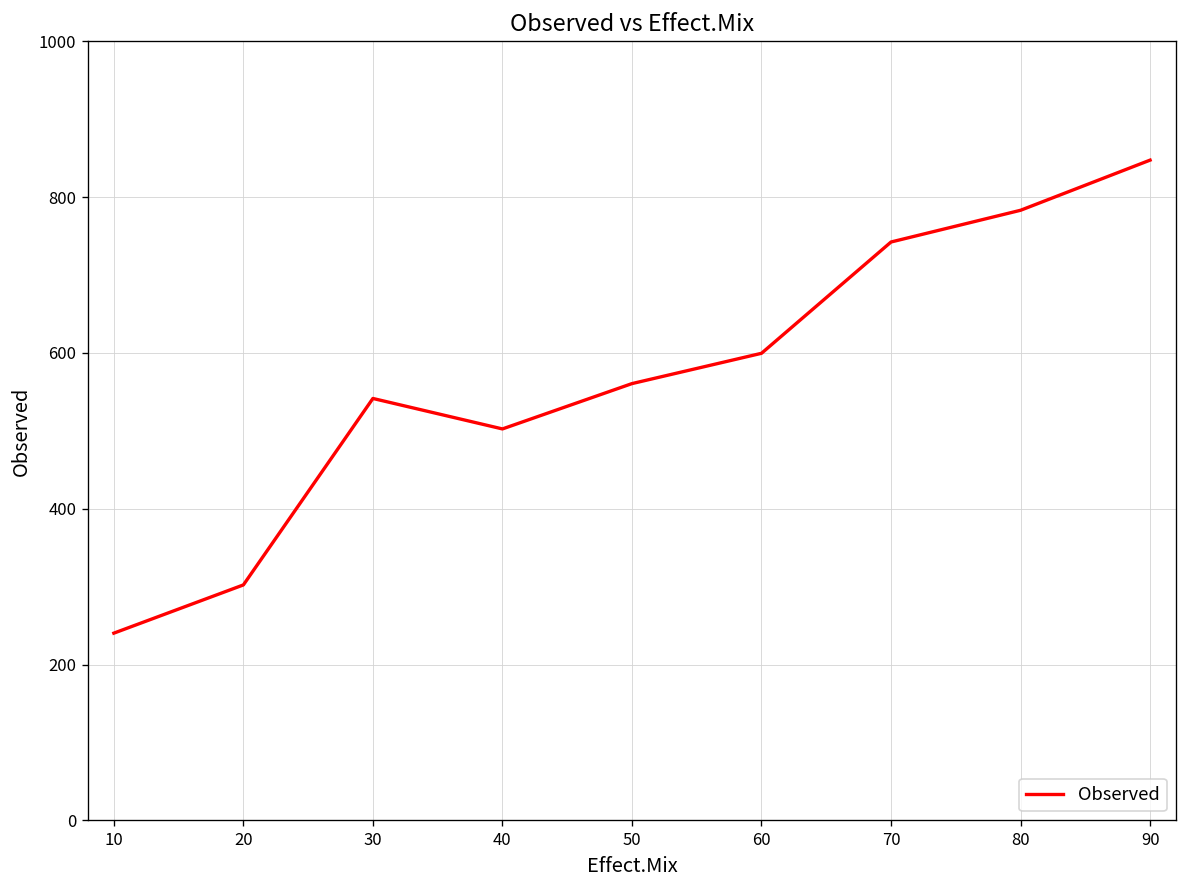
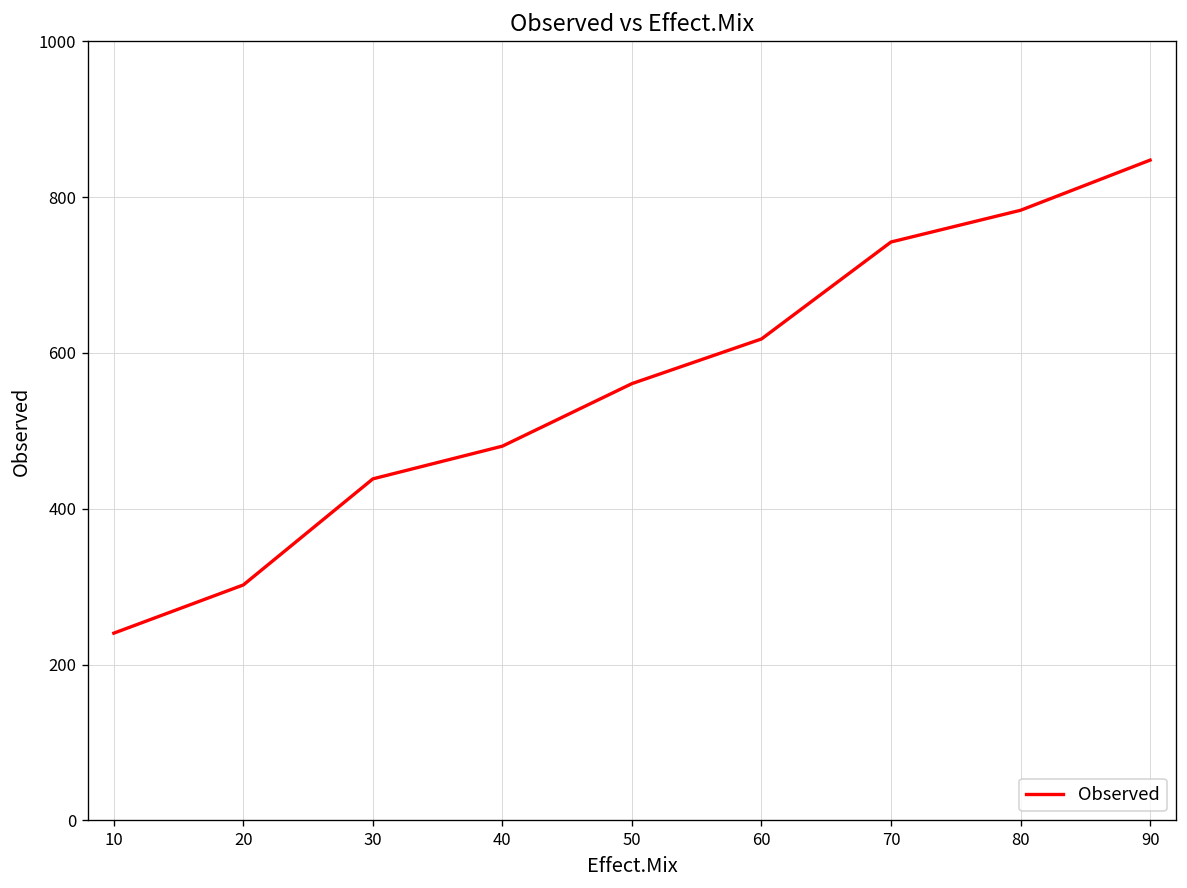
  {
    "10": 240,
    "20": 300,
-   "30": 540,
-   "40": 500,
+   "30": 440,
+   "40": 480,
    "50": 560,
-   "60": 600,
+   "60": 620,
    "70": 740,
    "80": 780,
    "90": 850
  }
